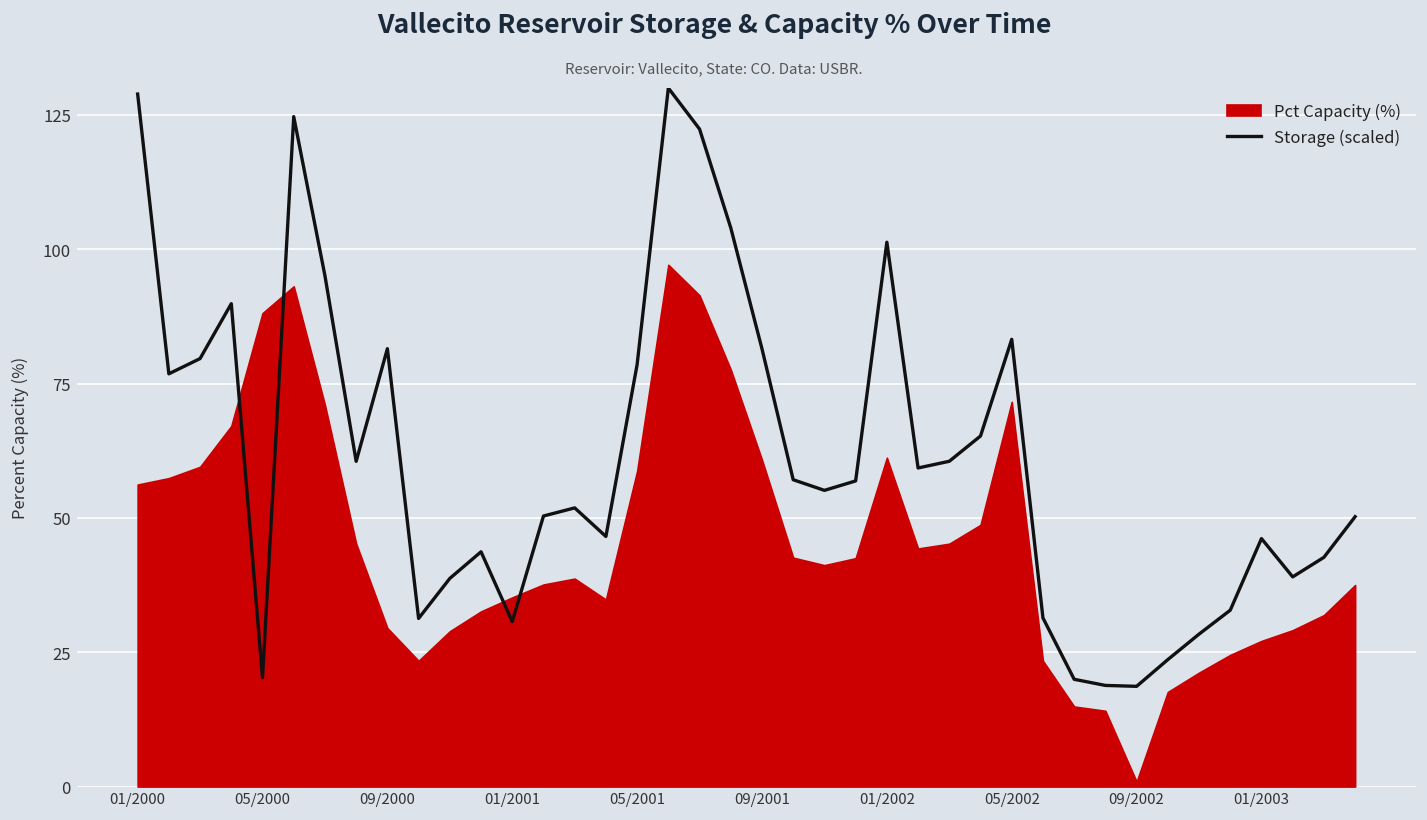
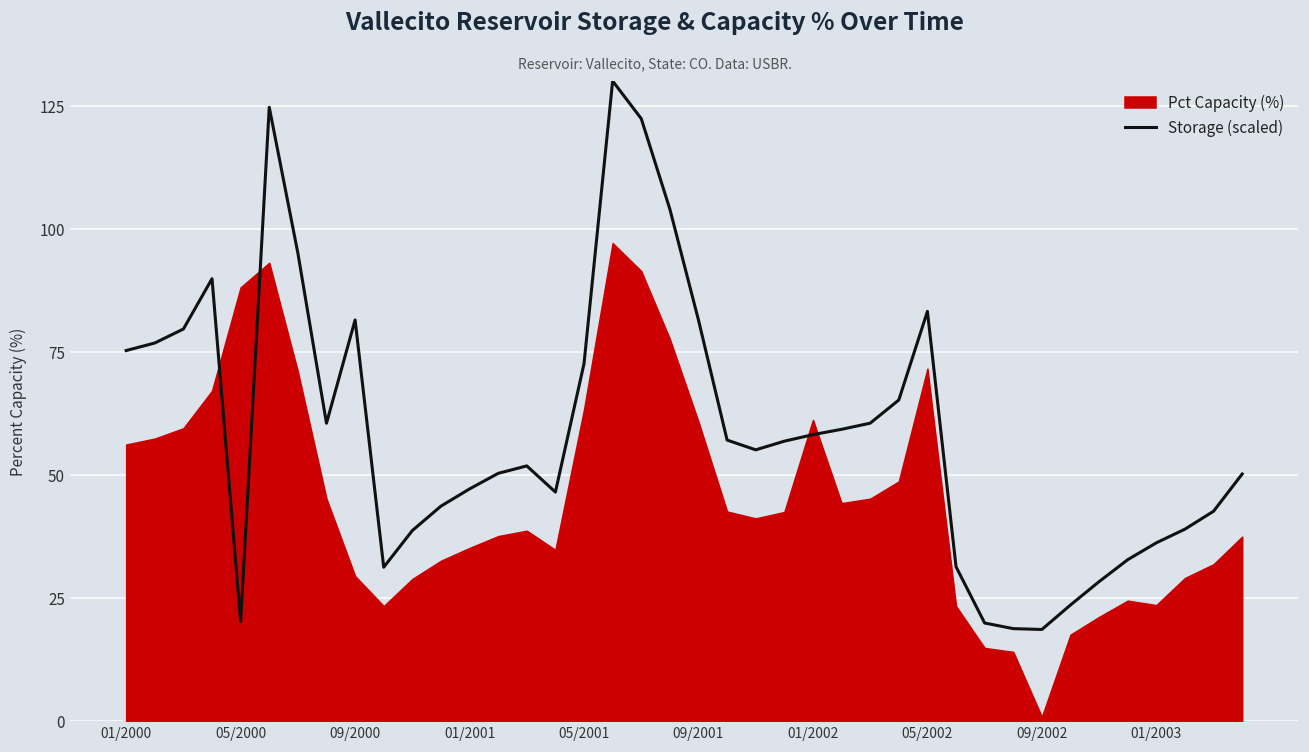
  {
    "Storage (scaled)": {
-     "01/2000": 129,
+     "01/2000": 75,
      "05/2000": 20,
      "09/2000": 81,
-     "01/2001": 31,
-     "05/2001": 79,
+     "01/2001": 47,
+     "05/2001": 73,
      "09/2001": 81,
-     "01/2002": 101,
+     "01/2002": 58,
      "05/2002": 83,
      "09/2002": 19,
-     "01/2003": 46
+     "01/2003": 36
    },
    "Pct Capacity (%)": {
      "01/2000": 56,
      "05/2000": 88,
      "09/2000": 30,
      "01/2001": 35,
-     "05/2001": 59,
+     "05/2001": 63,
      "09/2001": 61,
      "01/2002": 61,
      "05/2002": 72,
      "09/2002": 1,
-     "01/2003": 27
+     "01/2003": 24
    }
  }
